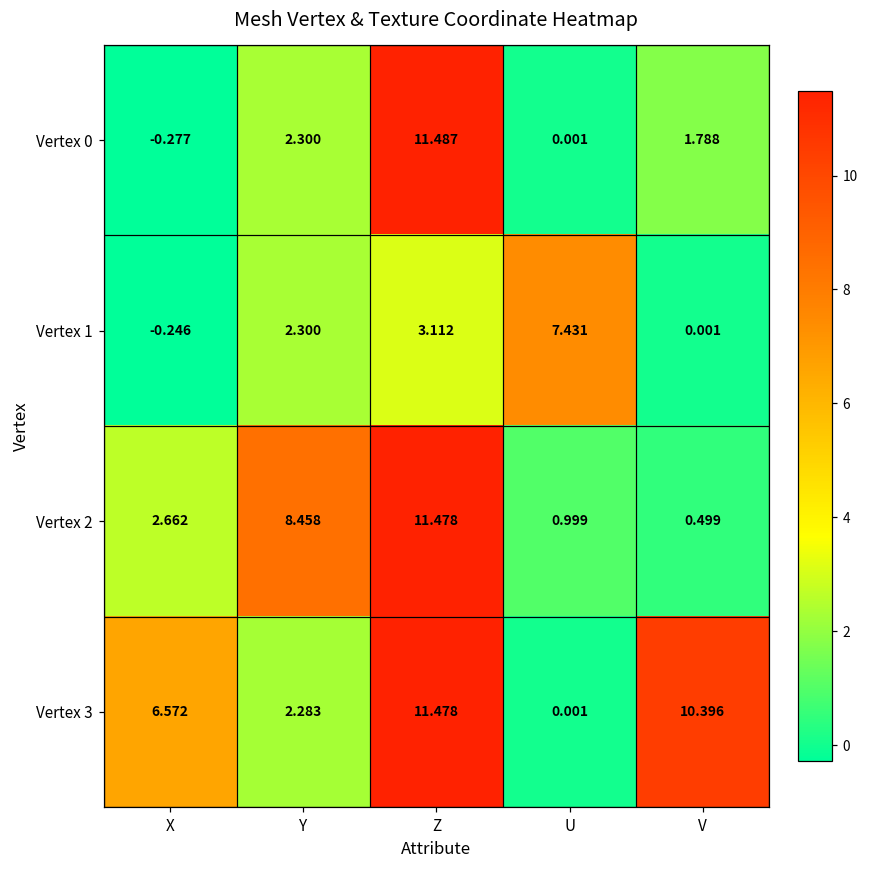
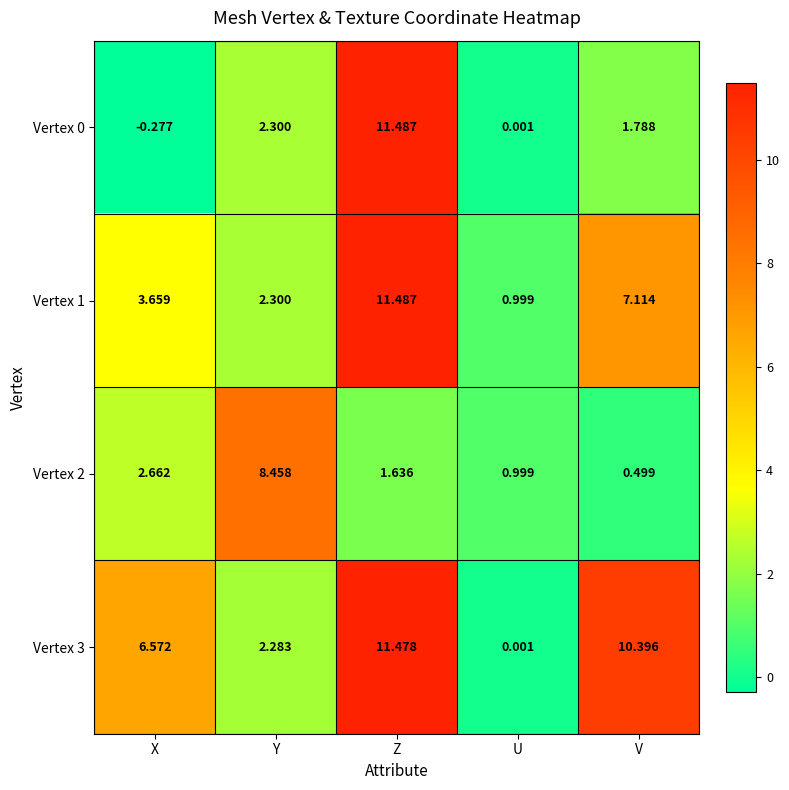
  {
    "Vertex 0": {
      "X": -0.277,
      "Y": 2.300,
      "Z": 11.487,
      "U": 0.001,
      "V": 1.788
    },
    "Vertex 1": {
-     "X": -0.246,
+     "X": 3.659,
      "Y": 2.300,
-     "Z": 3.112,
-     "U": 7.431,
-     "V": 0.001
+     "Z": 11.487,
+     "U": 0.999,
+     "V": 7.114
    },
    "Vertex 2": {
      "X": 2.662,
      "Y": 8.458,
-     "Z": 11.478,
+     "Z": 1.636,
      "U": 0.999,
      "V": 0.499
    },
    "Vertex 3": {
      "X": 6.572,
      "Y": 2.283,
      "Z": 11.478,
      "U": 0.001,
      "V": 10.396
    }
  }
